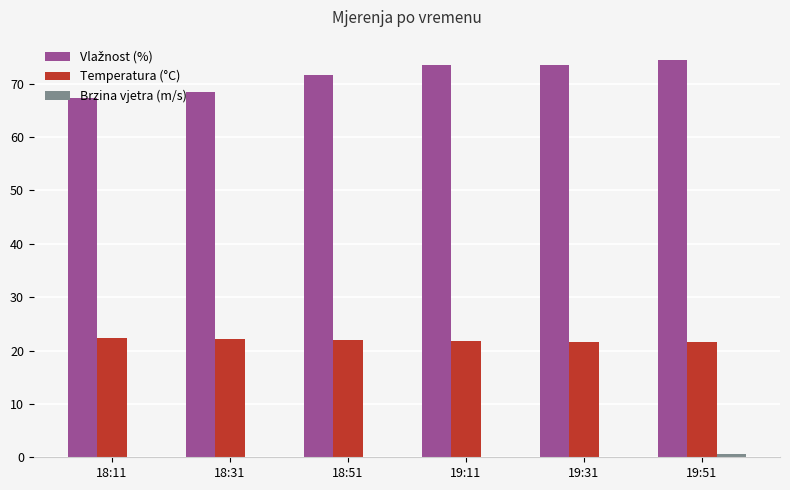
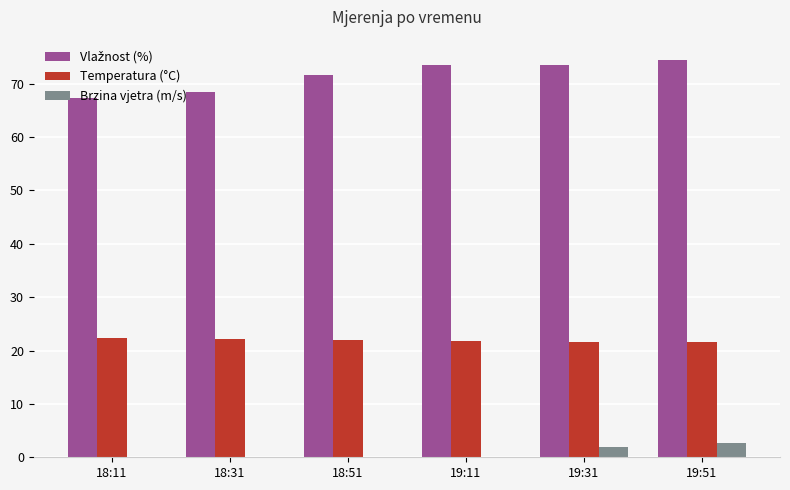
  {
    "Vlažnost (%)": {
      "18:11": 67,
      "18:31": 69,
      "18:51": 72,
      "19:11": 73,
      "19:31": 74,
      "19:51": 75
    },
    "Temperatura (°C)": {
      "18:11": 22,
      "18:31": 22,
      "18:51": 22,
      "19:11": 22,
      "19:31": 22,
      "19:51": 22
    },
    "Brzina vjetra (m/s)": {
      "18:11": 0,
      "18:31": 0,
      "18:51": 0,
      "19:11": 0,
-     "19:31": 0,
-     "19:51": 1
+     "19:31": 2,
+     "19:51": 3
    }
  }
